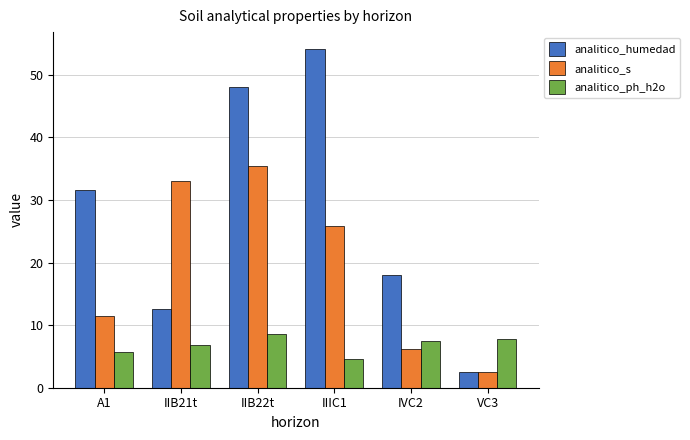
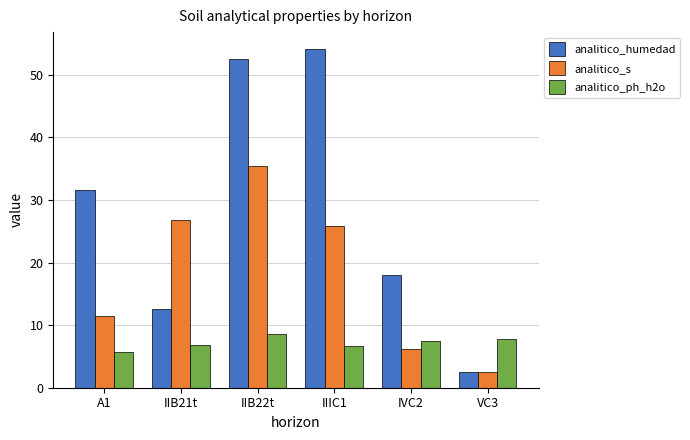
  {
    "analitico_humedad": {
      "A1": 32,
      "IIB21t": 13,
-     "IIB22t": 48,
+     "IIB22t": 53,
      "IIIC1": 54,
      "IVC2": 18,
      "VC3": 3
    },
    "analitico_s": {
      "A1": 12,
-     "IIB21t": 33,
+     "IIB21t": 27,
      "IIB22t": 35,
      "IIIC1": 26,
      "IVC2": 6,
      "VC3": 2
    },
    "analitico_ph_h2o": {
      "A1": 6,
      "IIB21t": 7,
      "IIB22t": 9,
-     "IIIC1": 5,
+     "IIIC1": 7,
      "IVC2": 7,
      "VC3": 8
    }
  }
